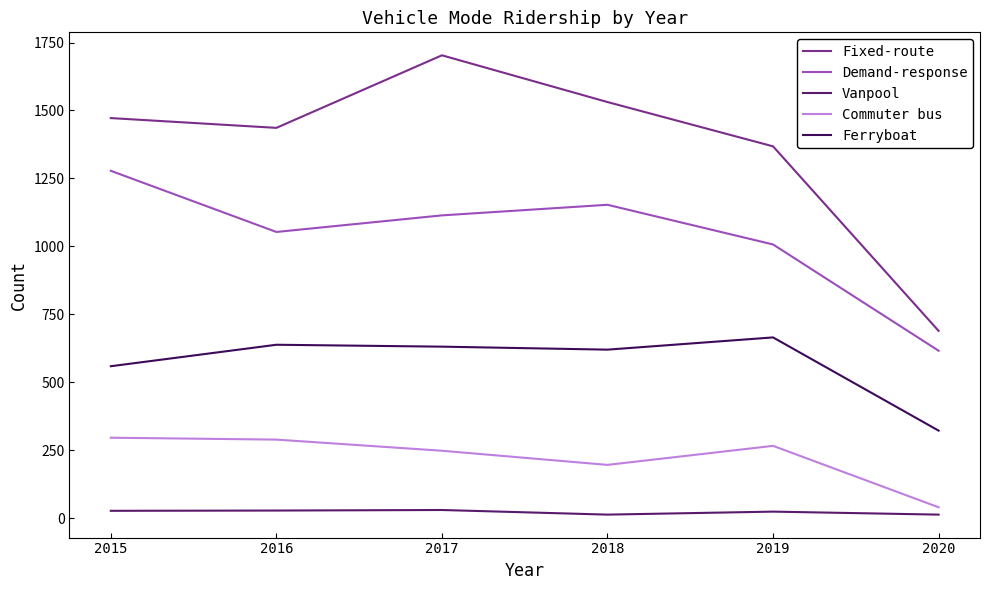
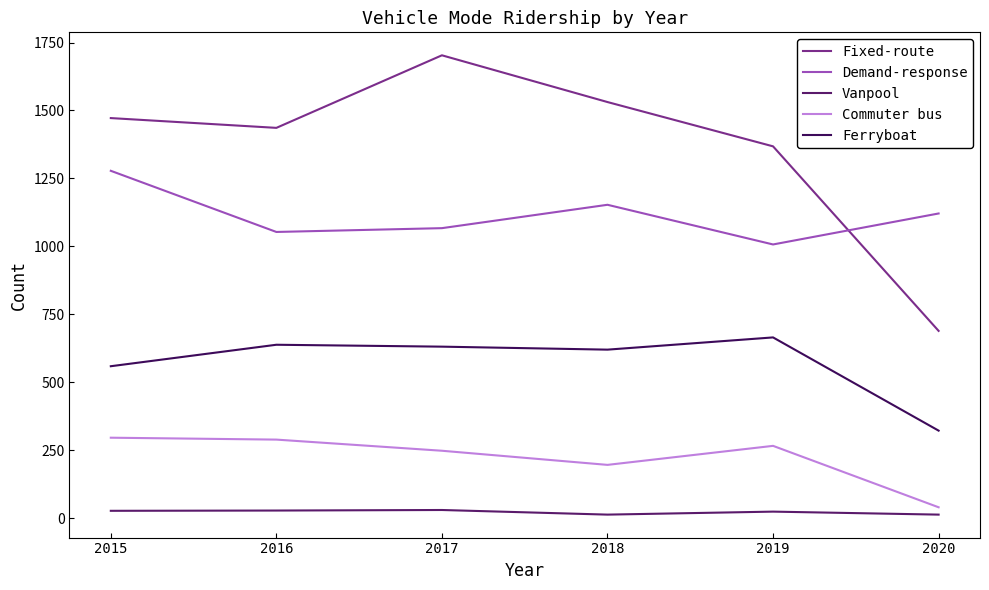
  {
    "Demand-response": {
      "2015": 1280,
      "2016": 1050,
-     "2017": 1110,
+     "2017": 1070,
      "2018": 1150,
      "2019": 1010,
-     "2020": 620
+     "2020": 1120
    },
    "Commuter bus": {
      "2015": 300,
      "2016": 290,
      "2017": 250,
      "2018": 200,
      "2019": 270,
      "2020": 40
    }
  }
